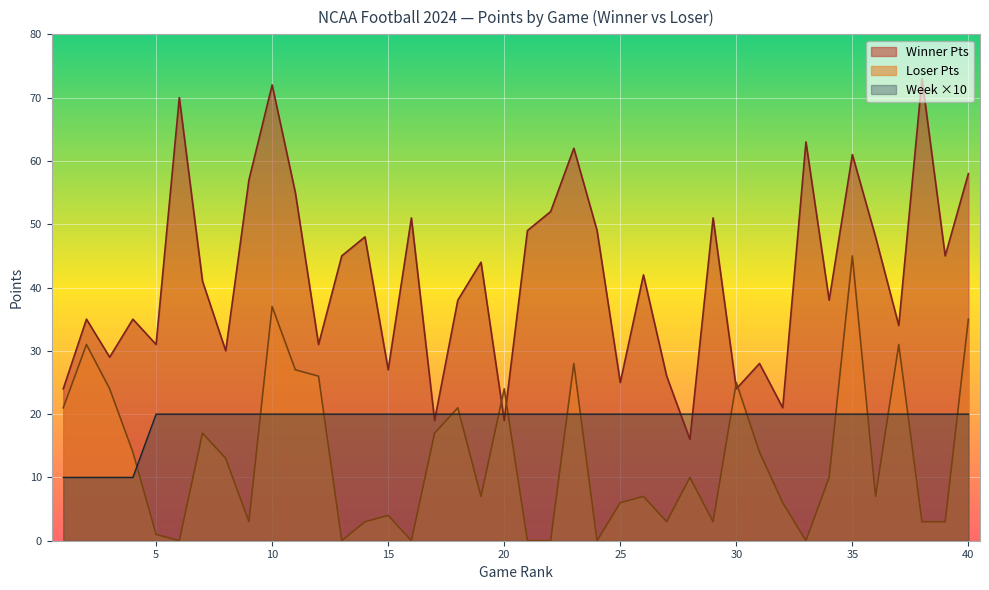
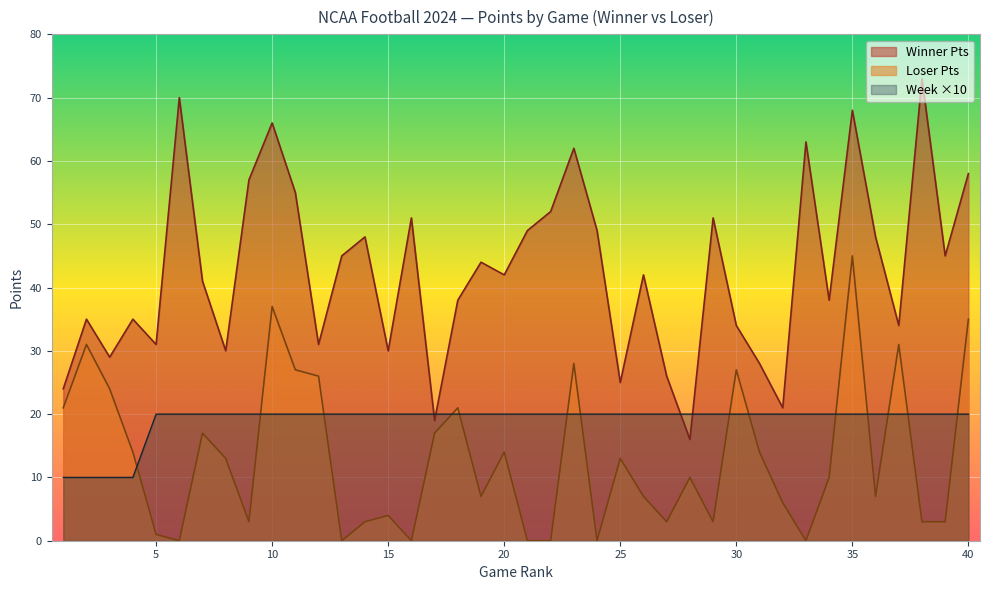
  {
    "Winner Pts": {
      "5": 31,
-     "10": 72,
-     "15": 27,
-     "20": 19,
+     "10": 66,
+     "15": 30,
+     "20": 42,
      "25": 25,
-     "30": 24,
-     "35": 61,
+     "30": 34,
+     "35": 68,
      "40": 58
    },
    "Loser Pts": {
      "5": 1,
      "10": 37,
      "15": 4,
-     "20": 24,
-     "25": 6,
-     "30": 25,
+     "20": 14,
+     "25": 13,
+     "30": 27,
      "35": 45,
      "40": 35
    },
    "Week ×10": {
      "5": 20,
      "10": 20,
      "15": 20,
      "20": 20,
      "25": 20,
      "30": 20,
      "35": 20,
      "40": 20
    }
  }
